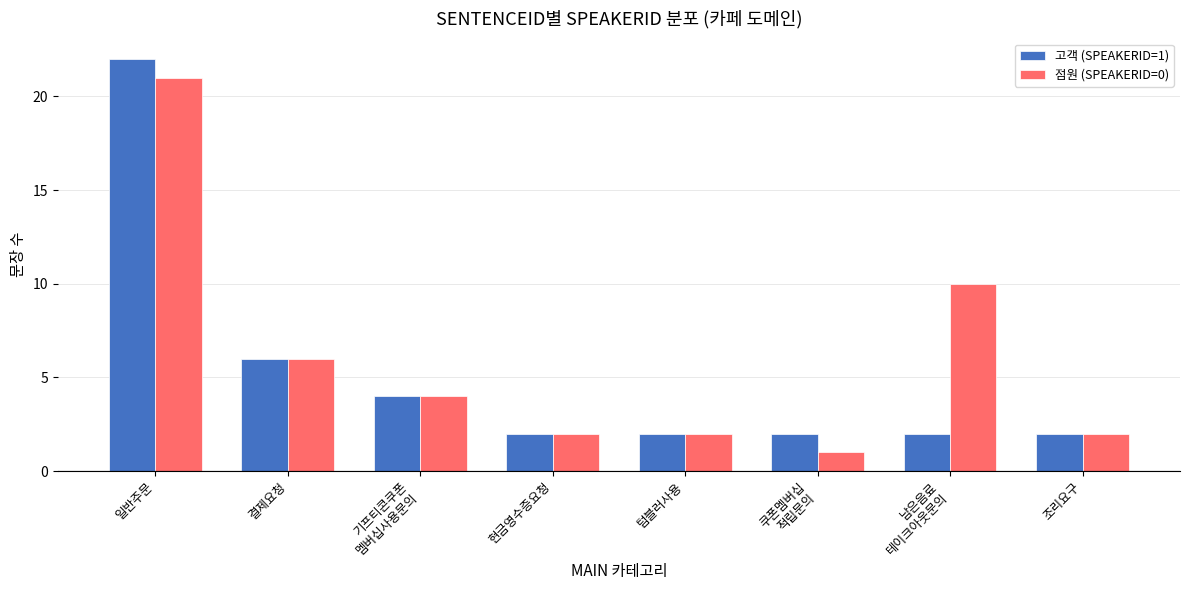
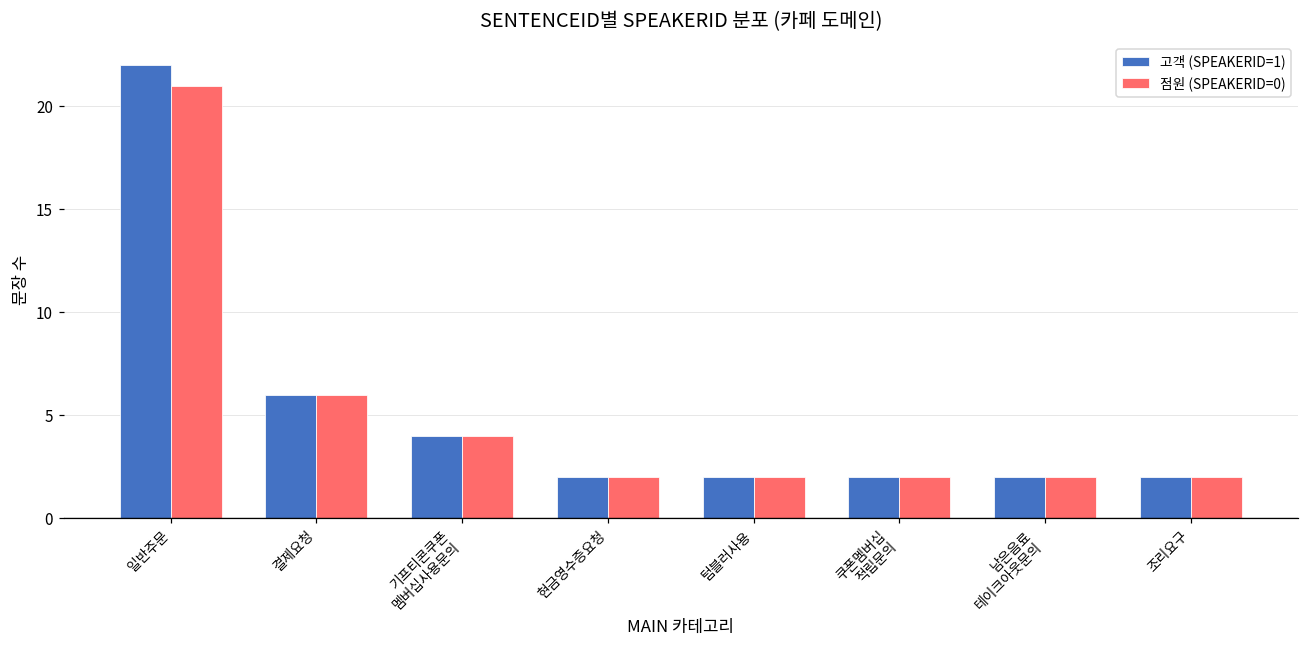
  {
    "고객 (SPEAKERID=1)": {
      "일반주문": 22,
      "결제요청": 6,
      "기프티콘쿠폰 멤버십사용문의": 4,
      "현금영수증요청": 2,
      "텀블러사용": 2,
      "쿠폰멤버십 적립문의": 2,
      "남은음료 테이크아웃문의": 2,
      "조리요구": 2
    },
    "점원 (SPEAKERID=0)": {
      "일반주문": 21,
      "결제요청": 6,
      "기프티콘쿠폰 멤버십사용문의": 4,
      "현금영수증요청": 2,
      "텀블러사용": 2,
-     "쿠폰멤버십 적립문의": 1,
-     "남은음료 테이크아웃문의": 10,
+     "쿠폰멤버십 적립문의": 2,
+     "남은음료 테이크아웃문의": 2,
      "조리요구": 2
    }
  }
